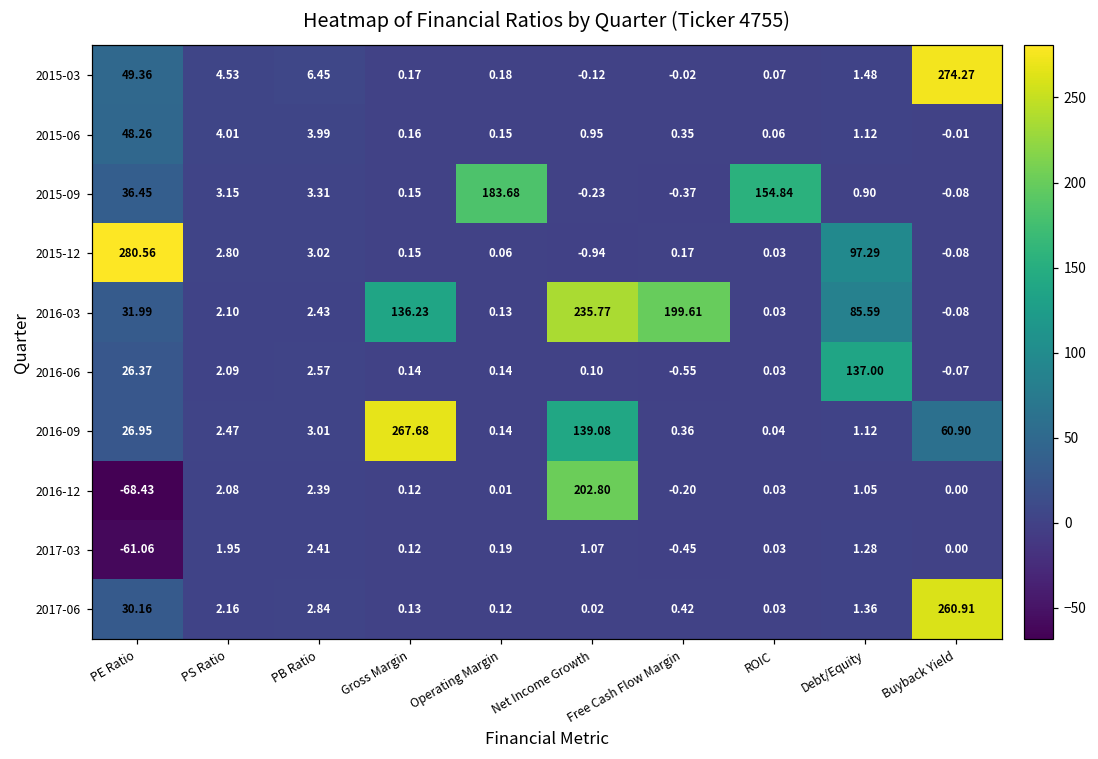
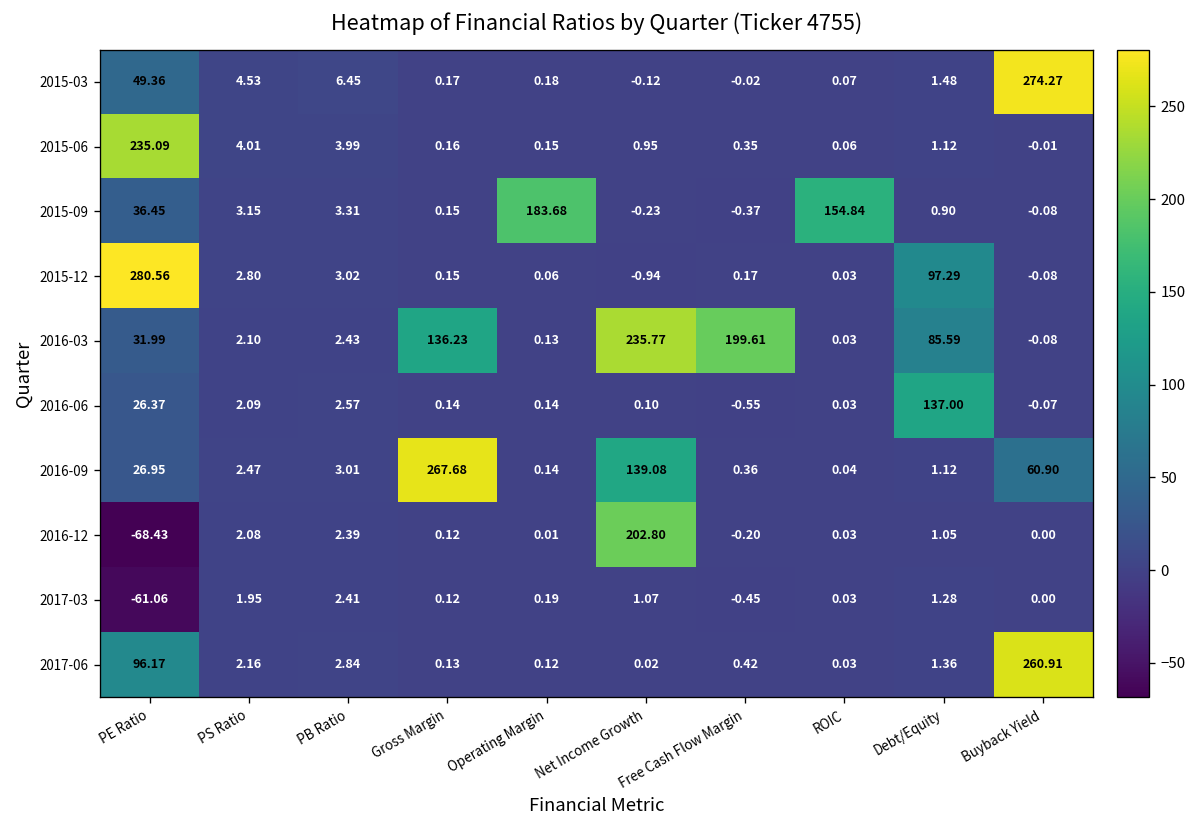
  {
    "2015-03": {
      "PE Ratio": 49.36,
      "PS Ratio": 4.53,
      "PB Ratio": 6.45,
      "Gross Margin": 0.17,
      "Operating Margin": 0.18,
      "Net Income Growth": -0.12,
      "Free Cash Flow Margin": -0.02,
      "ROIC": 0.07,
      "Debt/Equity": 1.48,
      "Buyback Yield": 274.27
    },
    "2015-06": {
-     "PE Ratio": 48.26,
+     "PE Ratio": 235.09,
      "PS Ratio": 4.01,
      "PB Ratio": 3.99,
      "Gross Margin": 0.16,
      "Operating Margin": 0.15,
      "Net Income Growth": 0.95,
      "Free Cash Flow Margin": 0.35,
      "ROIC": 0.06,
      "Debt/Equity": 1.12,
      "Buyback Yield": -0.01
    },
    "2015-09": {
      "PE Ratio": 36.45,
      "PS Ratio": 3.15,
      "PB Ratio": 3.31,
      "Gross Margin": 0.15,
      "Operating Margin": 183.68,
      "Net Income Growth": -0.23,
      "Free Cash Flow Margin": -0.37,
      "ROIC": 154.84,
      "Debt/Equity": 0.90,
      "Buyback Yield": -0.08
    },
    "2015-12": {
      "PE Ratio": 280.56,
      "PS Ratio": 2.80,
      "PB Ratio": 3.02,
      "Gross Margin": 0.15,
      "Operating Margin": 0.06,
      "Net Income Growth": -0.94,
      "Free Cash Flow Margin": 0.17,
      "ROIC": 0.03,
      "Debt/Equity": 97.29,
      "Buyback Yield": -0.08
    },
    "2016-03": {
      "PE Ratio": 31.99,
      "PS Ratio": 2.10,
      "PB Ratio": 2.43,
      "Gross Margin": 136.23,
      "Operating Margin": 0.13,
      "Net Income Growth": 235.77,
      "Free Cash Flow Margin": 199.61,
      "ROIC": 0.03,
      "Debt/Equity": 85.59,
      "Buyback Yield": -0.08
    },
    "2016-06": {
      "PE Ratio": 26.37,
      "PS Ratio": 2.09,
      "PB Ratio": 2.57,
      "Gross Margin": 0.14,
      "Operating Margin": 0.14,
      "Net Income Growth": 0.10,
      "Free Cash Flow Margin": -0.55,
      "ROIC": 0.03,
      "Debt/Equity": 137.00,
      "Buyback Yield": -0.07
    },
    "2016-09": {
      "PE Ratio": 26.95,
      "PS Ratio": 2.47,
      "PB Ratio": 3.01,
      "Gross Margin": 267.68,
      "Operating Margin": 0.14,
      "Net Income Growth": 139.08,
      "Free Cash Flow Margin": 0.36,
      "ROIC": 0.04,
      "Debt/Equity": 1.12,
      "Buyback Yield": 60.90
    },
    "2016-12": {
      "PE Ratio": -68.43,
      "PS Ratio": 2.08,
      "PB Ratio": 2.39,
      "Gross Margin": 0.12,
      "Operating Margin": 0.01,
      "Net Income Growth": 202.80,
      "Free Cash Flow Margin": -0.20,
      "ROIC": 0.03,
      "Debt/Equity": 1.05,
      "Buyback Yield": 0.00
    },
    "2017-03": {
      "PE Ratio": -61.06,
      "PS Ratio": 1.95,
      "PB Ratio": 2.41,
      "Gross Margin": 0.12,
      "Operating Margin": 0.19,
      "Net Income Growth": 1.07,
      "Free Cash Flow Margin": -0.45,
      "ROIC": 0.03,
      "Debt/Equity": 1.28,
      "Buyback Yield": 0.00
    },
    "2017-06": {
-     "PE Ratio": 30.16,
+     "PE Ratio": 96.17,
      "PS Ratio": 2.16,
      "PB Ratio": 2.84,
      "Gross Margin": 0.13,
      "Operating Margin": 0.12,
      "Net Income Growth": 0.02,
      "Free Cash Flow Margin": 0.42,
      "ROIC": 0.03,
      "Debt/Equity": 1.36,
      "Buyback Yield": 260.91
    }
  }
